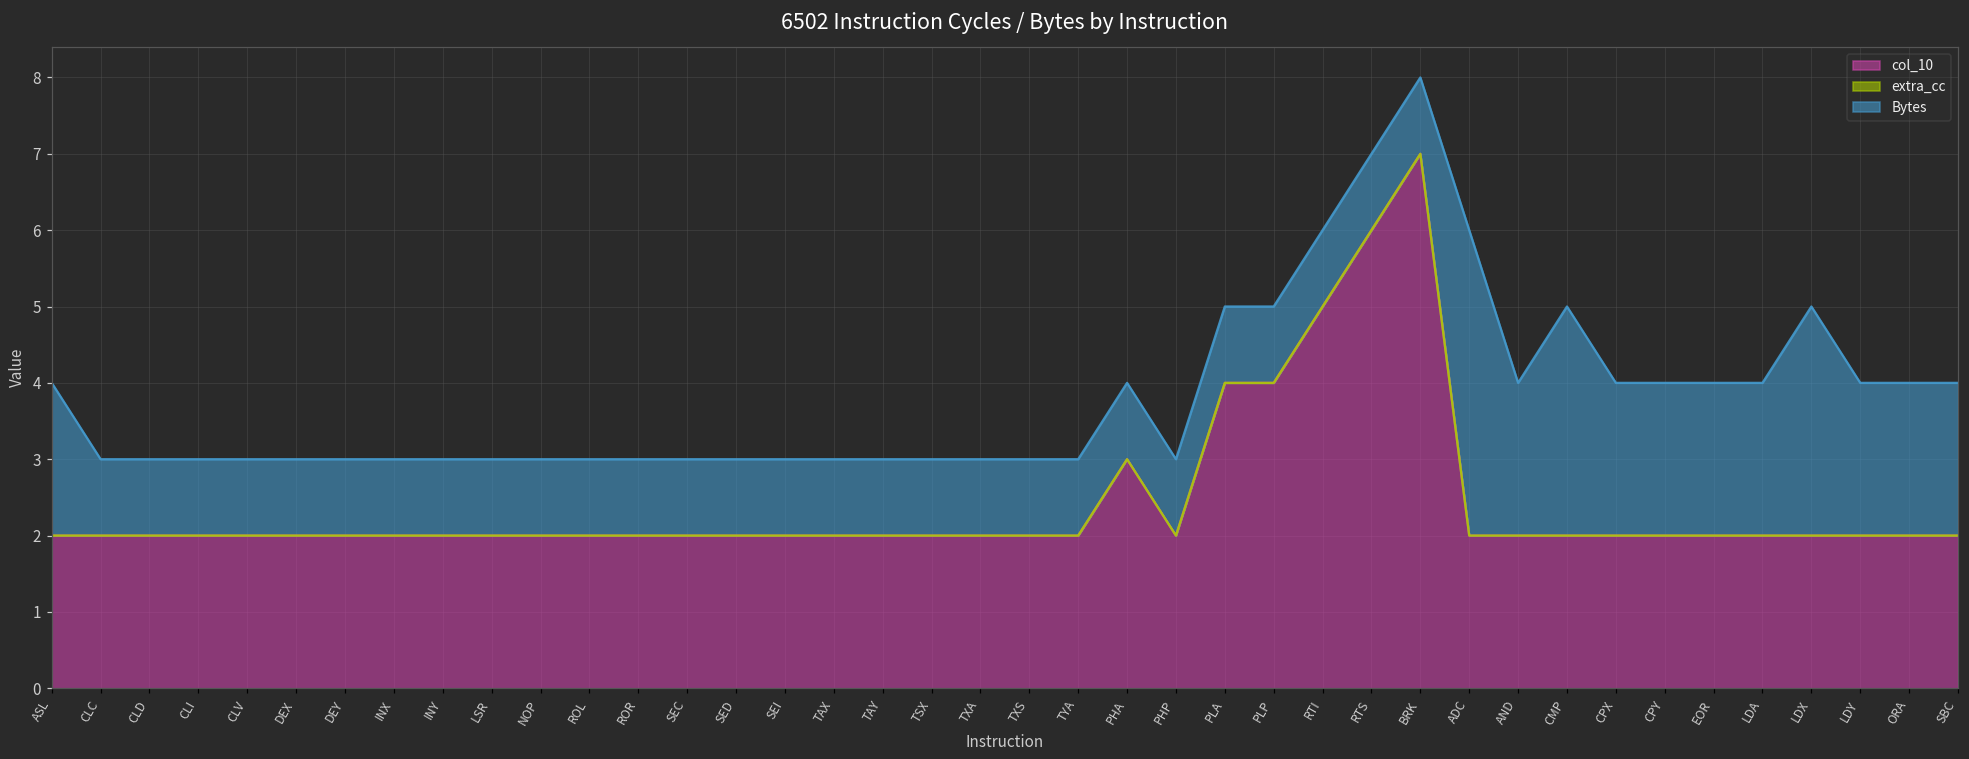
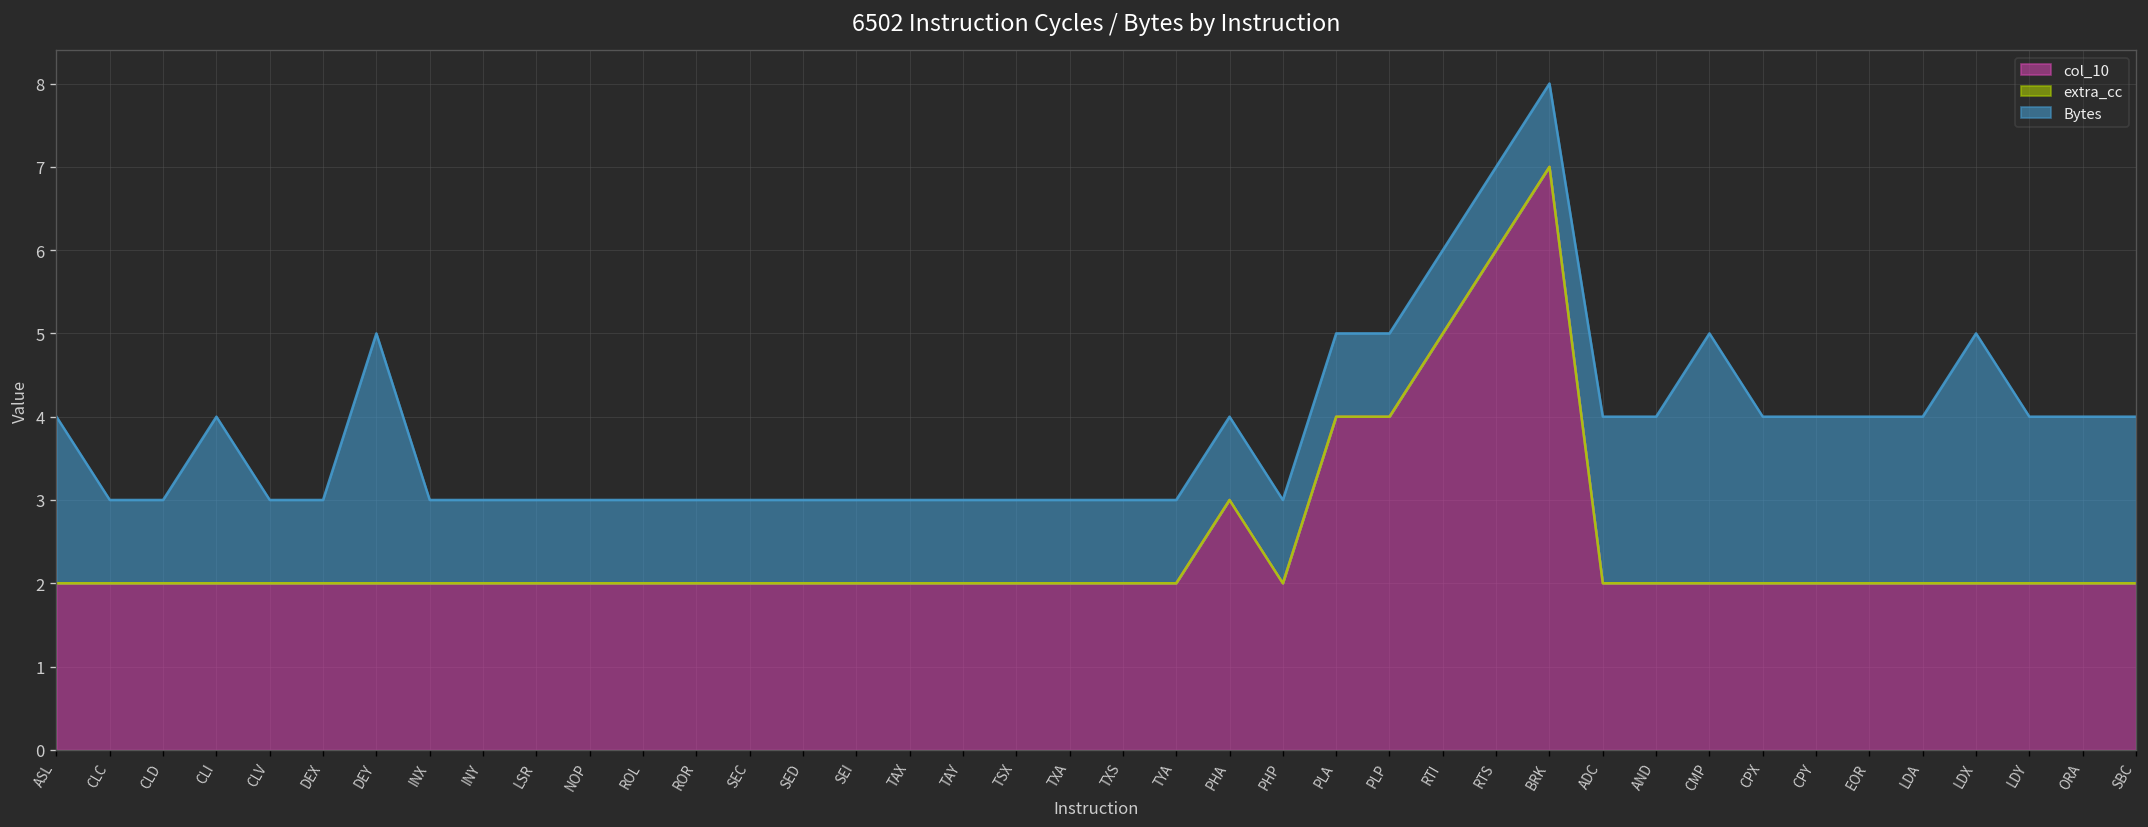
  {
    "extra_cc": {
      "ASL": 2,
      "CLC": 2,
      "CLD": 2,
      "CLI": 2,
      "CLV": 2,
      "DEX": 2,
      "DEY": 2,
      "INX": 2,
      "INY": 2,
      "LSR": 2,
      "NOP": 2,
      "ROL": 2,
      "ROR": 2,
      "SEC": 2,
      "SED": 2,
      "SEI": 2,
      "TAX": 2,
      "TAY": 2,
      "TSX": 2,
      "TXA": 2,
      "TXS": 2,
      "TYA": 2,
      "PHA": 3,
      "PHP": 2,
      "PLA": 4,
      "PLP": 4,
      "RTI": 5,
      "RTS": 6,
      "BRK": 7,
      "ADC": 2,
      "AND": 2,
      "CMP": 2,
      "CPX": 2,
      "CPY": 2,
      "EOR": 2,
      "LDA": 2,
      "LDX": 2,
      "LDY": 2,
      "ORA": 2,
      "SBC": 2
    },
    "Bytes": {
      "ASL": 2,
      "CLC": 1,
      "CLD": 1,
-     "CLI": 1,
+     "CLI": 2,
      "CLV": 1,
      "DEX": 1,
-     "DEY": 1,
+     "DEY": 3,
      "INX": 1,
      "INY": 1,
      "LSR": 1,
      "NOP": 1,
      "ROL": 1,
      "ROR": 1,
      "SEC": 1,
      "SED": 1,
      "SEI": 1,
      "TAX": 1,
      "TAY": 1,
      "TSX": 1,
      "TXA": 1,
      "TXS": 1,
      "TYA": 1,
      "PHA": 1,
      "PHP": 1,
      "PLA": 1,
      "PLP": 1,
      "RTI": 1,
      "RTS": 1,
      "BRK": 1,
-     "ADC": 4,
+     "ADC": 2,
      "AND": 2,
      "CMP": 3,
      "CPX": 2,
      "CPY": 2,
      "EOR": 2,
      "LDA": 2,
      "LDX": 3,
      "LDY": 2,
      "ORA": 2,
      "SBC": 2
    }
  }
